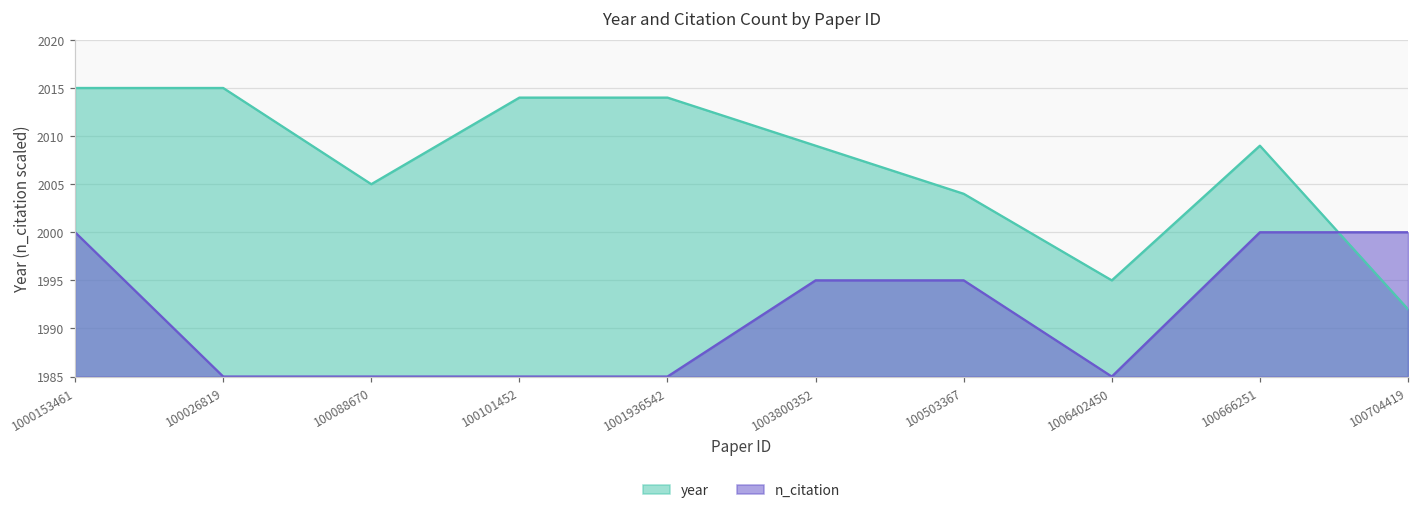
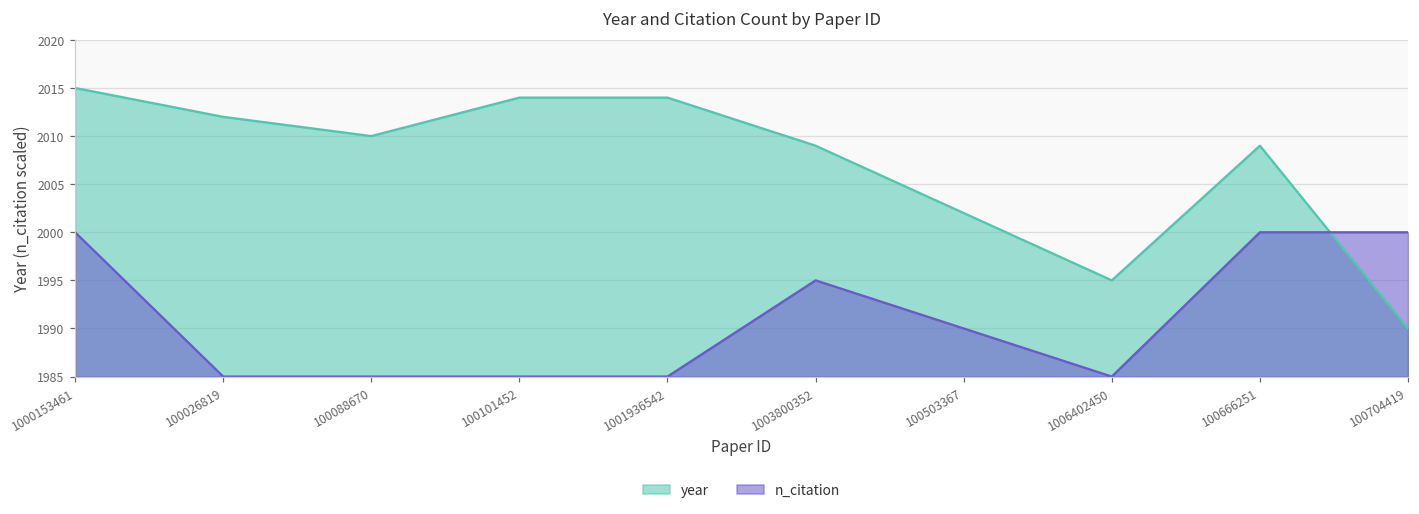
  {
    "year": {
      "1000153461": 2015,
-     "100026819": 2015,
-     "100088670": 2005,
+     "100026819": 2012,
+     "100088670": 2010,
      "100101452": 2014,
      "1001936542": 2014,
      "1003800352": 2009,
-     "100503367": 2004,
+     "100503367": 2002,
      "1006402450": 1995,
      "100666251": 2009,
-     "100704419": 1992
+     "100704419": 1990
    },
    "n_citation": {
      "1000153461": 2000,
      "100026819": 1985,
      "100088670": 1985,
      "100101452": 1985,
      "1001936542": 1985,
      "1003800352": 1995,
-     "100503367": 1995,
+     "100503367": 1990,
      "1006402450": 1985,
      "100666251": 2000,
      "100704419": 2000
    }
  }
